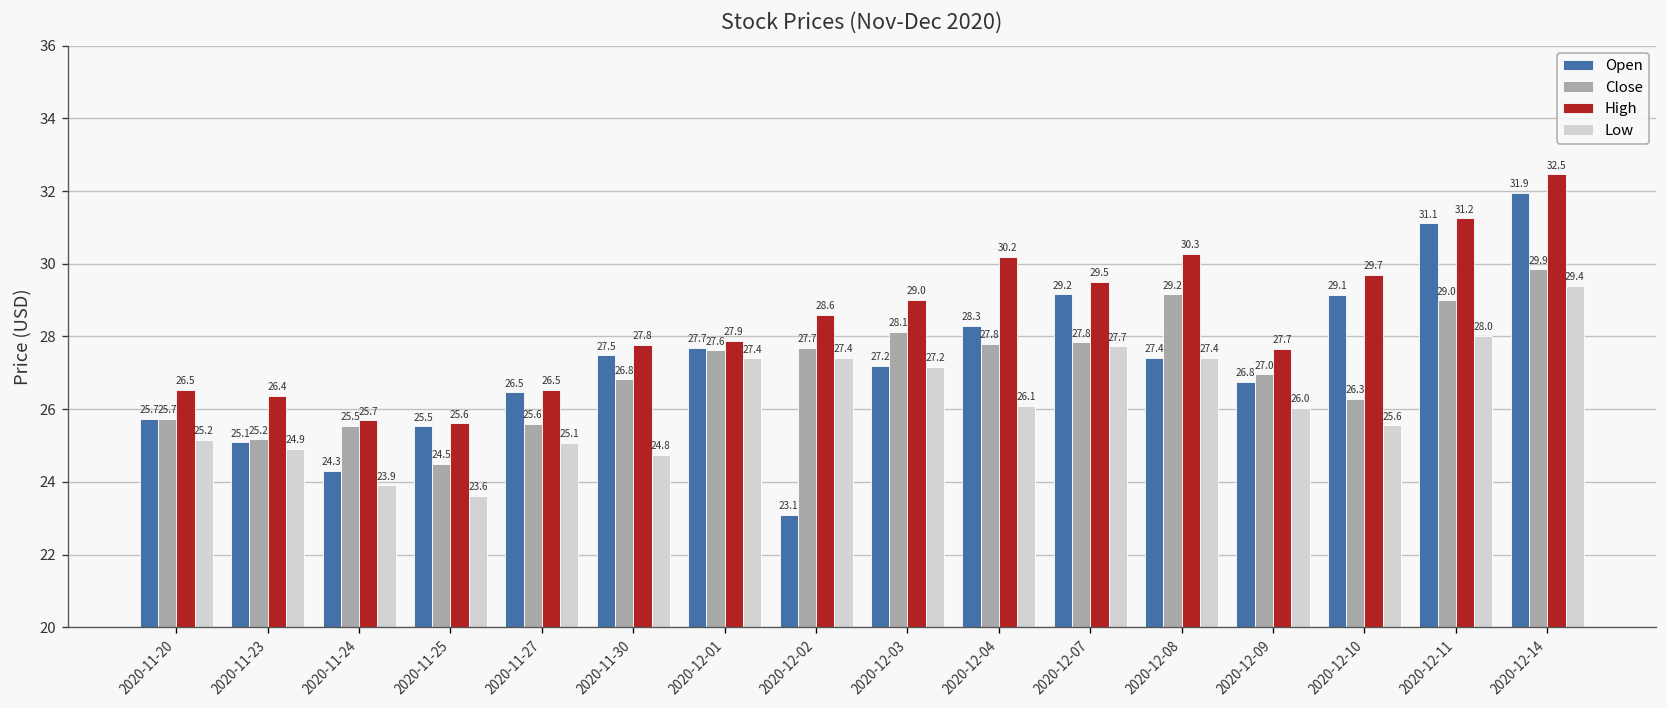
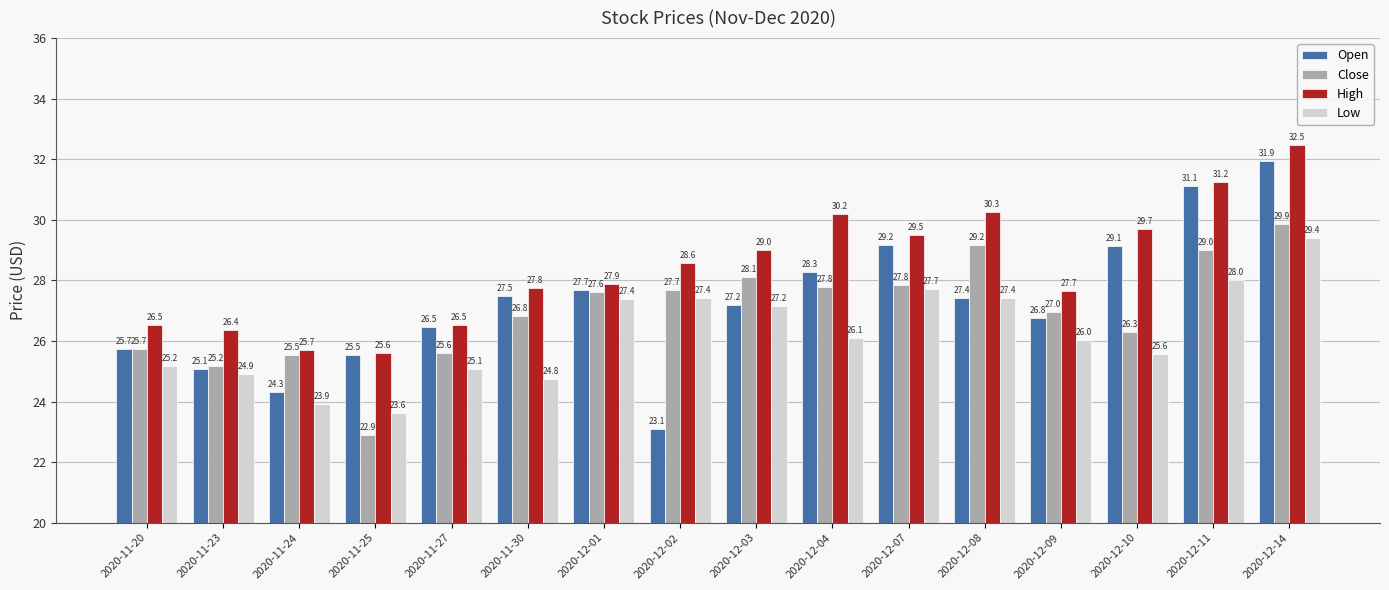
  {
    "Open": {
      "2020-11-20": 25.7,
      "2020-11-23": 25.1,
      "2020-11-24": 24.3,
      "2020-11-25": 25.5,
      "2020-11-27": 26.5,
      "2020-11-30": 27.5,
      "2020-12-01": 27.7,
      "2020-12-02": 23.1,
      "2020-12-03": 27.2,
      "2020-12-04": 28.3,
      "2020-12-07": 29.2,
      "2020-12-08": 27.4,
      "2020-12-09": 26.8,
      "2020-12-10": 29.1,
      "2020-12-11": 31.1,
      "2020-12-14": 31.9
    },
    "Close": {
      "2020-11-20": 25.7,
      "2020-11-23": 25.2,
      "2020-11-24": 25.5,
-     "2020-11-25": 24.5,
+     "2020-11-25": 22.9,
      "2020-11-27": 25.6,
      "2020-11-30": 26.8,
      "2020-12-01": 27.6,
      "2020-12-02": 27.7,
      "2020-12-03": 28.1,
      "2020-12-04": 27.8,
      "2020-12-07": 27.8,
      "2020-12-08": 29.2,
      "2020-12-09": 27.0,
      "2020-12-10": 26.3,
      "2020-12-11": 29.0,
      "2020-12-14": 29.9
    },
    "High": {
      "2020-11-20": 26.5,
      "2020-11-23": 26.4,
      "2020-11-24": 25.7,
      "2020-11-25": 25.6,
      "2020-11-27": 26.5,
      "2020-11-30": 27.8,
      "2020-12-01": 27.9,
      "2020-12-02": 28.6,
      "2020-12-03": 29.0,
      "2020-12-04": 30.2,
      "2020-12-07": 29.5,
      "2020-12-08": 30.3,
      "2020-12-09": 27.7,
      "2020-12-10": 29.7,
      "2020-12-11": 31.2,
      "2020-12-14": 32.5
    },
    "Low": {
      "2020-11-20": 25.2,
      "2020-11-23": 24.9,
      "2020-11-24": 23.9,
      "2020-11-25": 23.6,
      "2020-11-27": 25.1,
      "2020-11-30": 24.8,
      "2020-12-01": 27.4,
      "2020-12-02": 27.4,
      "2020-12-03": 27.2,
      "2020-12-04": 26.1,
      "2020-12-07": 27.7,
      "2020-12-08": 27.4,
      "2020-12-09": 26.0,
      "2020-12-10": 25.6,
      "2020-12-11": 28.0,
      "2020-12-14": 29.4
    }
  }
